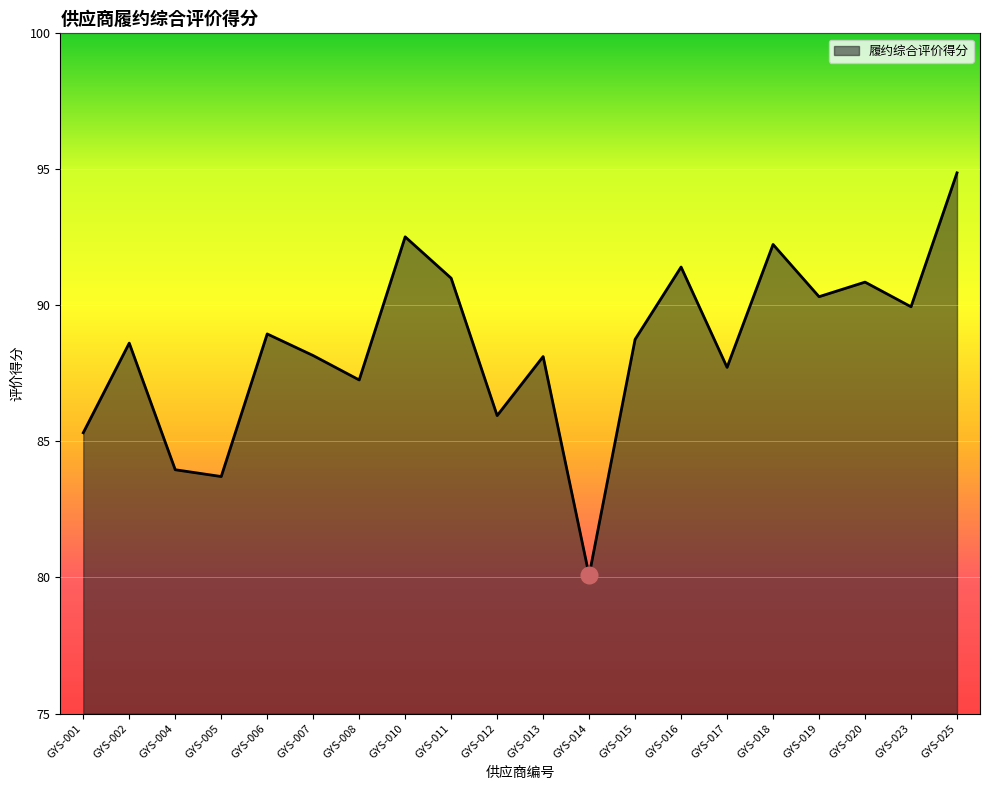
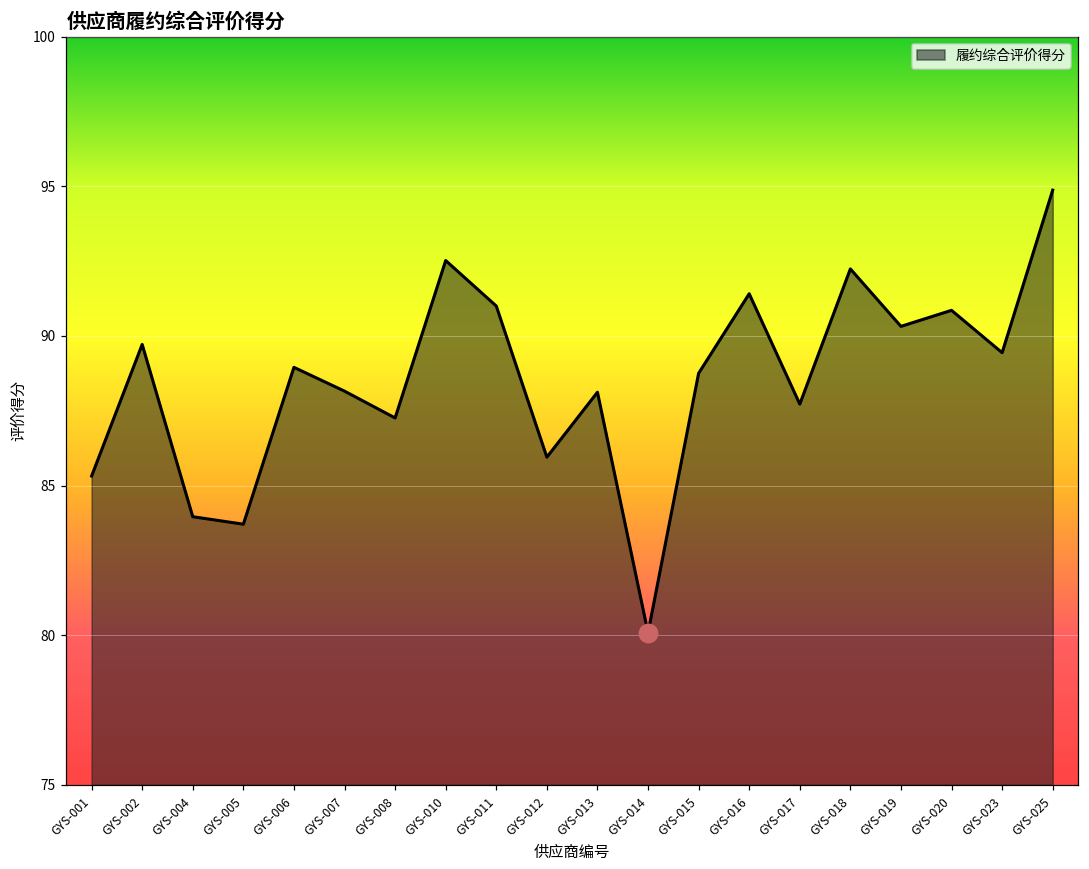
  {
    "履约综合评价得分": {
      "GYS-001": 85.3,
-     "GYS-002": 88.6,
+     "GYS-002": 89.7,
      "GYS-004": 84.0,
      "GYS-005": 83.7,
      "GYS-006": 89.0,
      "GYS-007": 88.2,
      "GYS-008": 87.3,
      "GYS-010": 92.5,
      "GYS-011": 91.0,
      "GYS-012": 86.0,
      "GYS-013": 88.1,
      "GYS-015": 88.8,
      "GYS-016": 91.4,
      "GYS-017": 87.7,
      "GYS-018": 92.2,
      "GYS-019": 90.3,
      "GYS-020": 90.9,
-     "GYS-023": 90.0,
+     "GYS-023": 89.4,
      "GYS-025": 94.9
    }
  }
